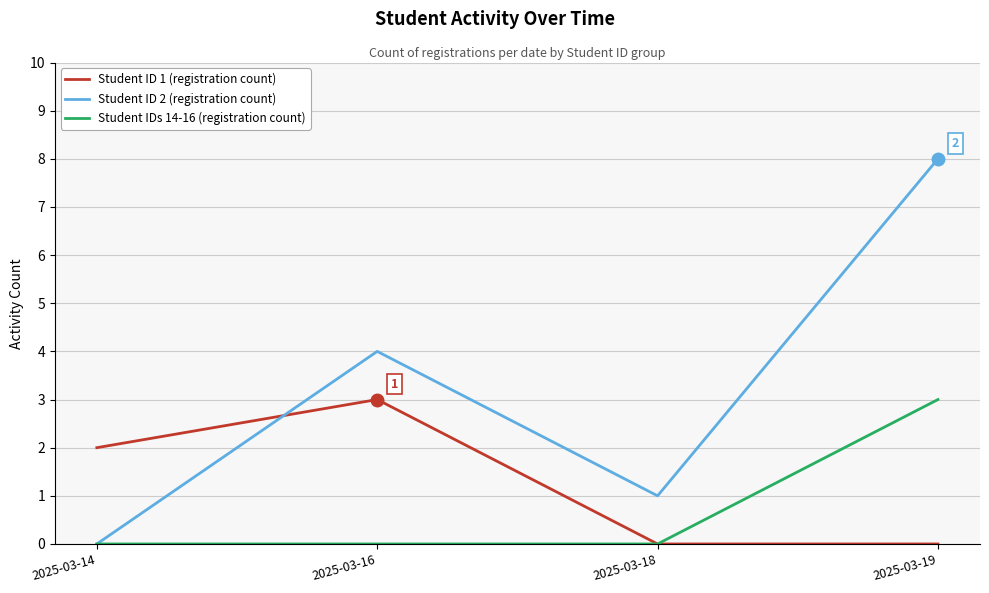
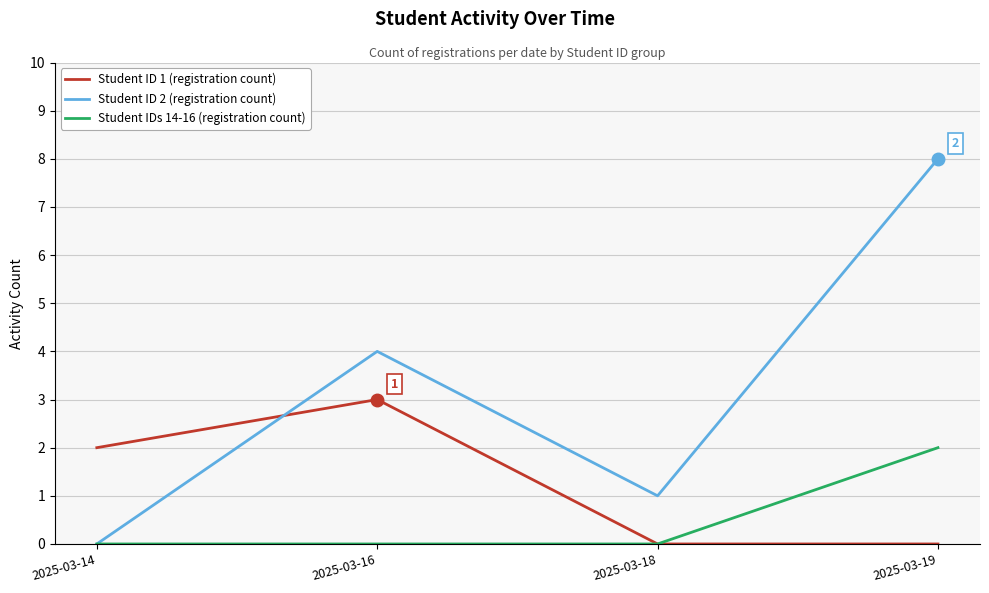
  {
    "Student IDs 14-16 (registration count)": {
      "2025-03-16": 0,
-     "2025-03-19": 3
+     "2025-03-19": 2
    }
  }
